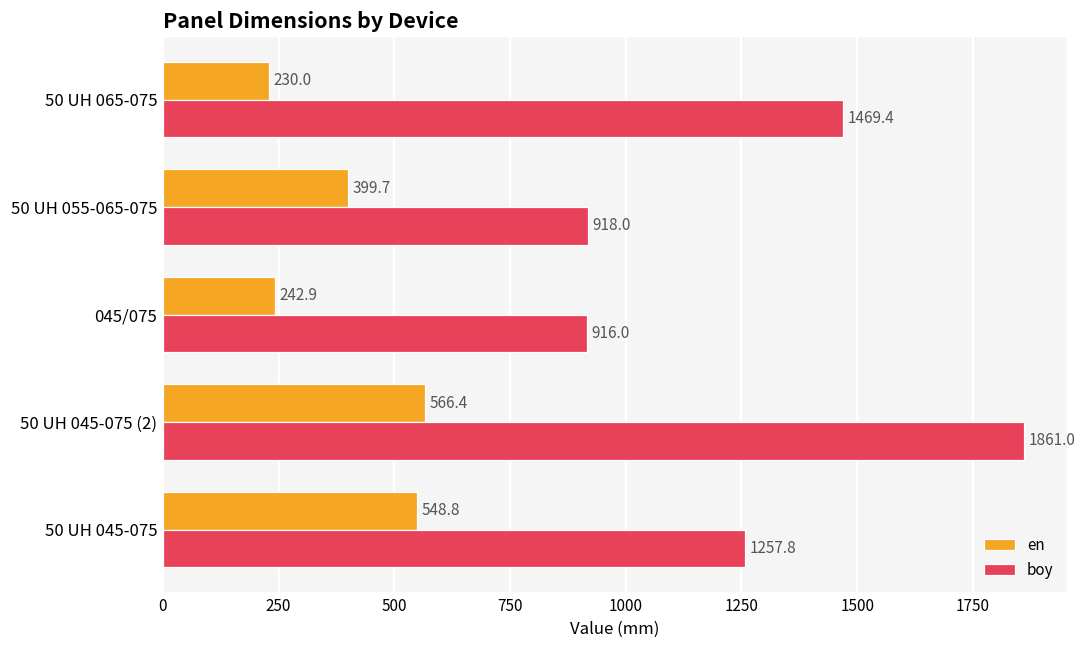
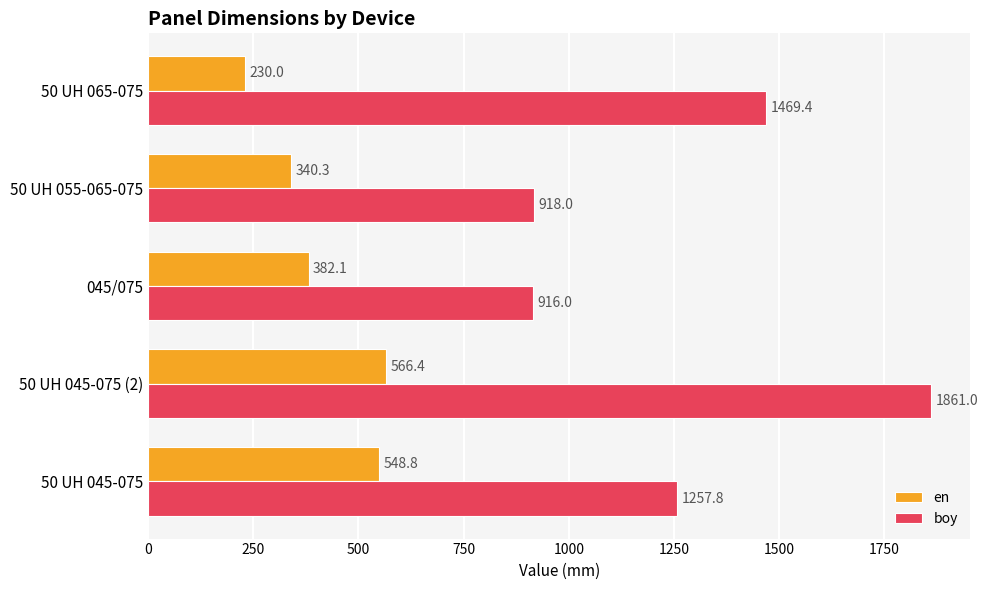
  {
    "en": {
      "50 UH 065-075": 230.0,
-     "50 UH 055-065-075": 399.7,
-     "045/075": 242.9,
+     "50 UH 055-065-075": 340.3,
+     "045/075": 382.1,
      "50 UH 045-075 (2)": 566.4,
      "50 UH 045-075": 548.8
    },
    "boy": {
      "50 UH 065-075": 1469.4,
      "50 UH 055-065-075": 918.0,
      "045/075": 916.0,
      "50 UH 045-075 (2)": 1861.0,
      "50 UH 045-075": 1257.8
    }
  }
